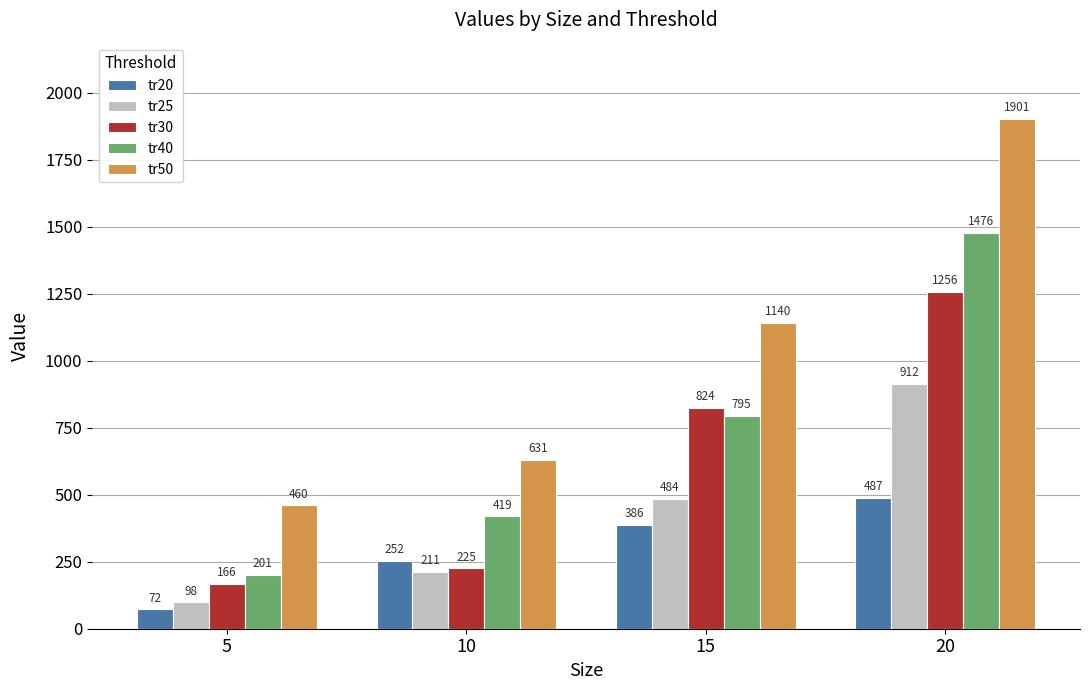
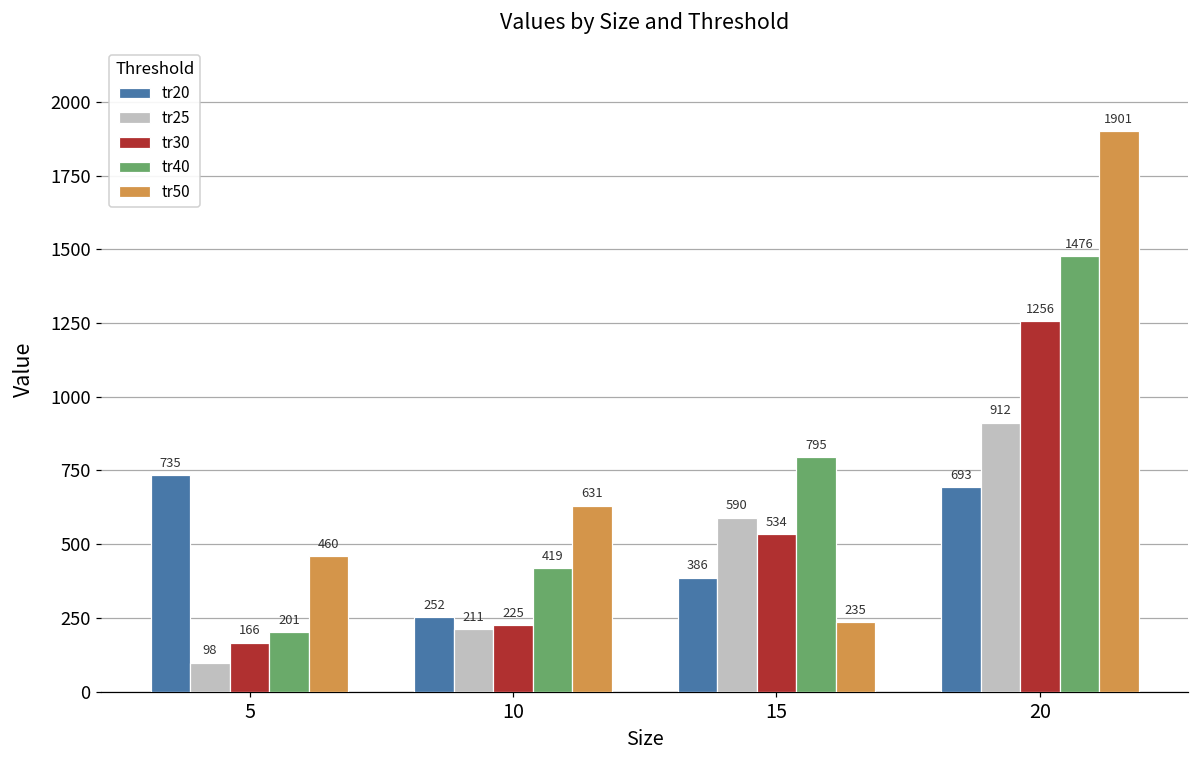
  {
    "tr20": {
-     "5": 72,
+     "5": 735,
      "10": 252,
      "15": 386,
-     "20": 487
+     "20": 693
    },
    "tr25": {
      "5": 98,
      "10": 211,
-     "15": 484,
+     "15": 590,
      "20": 912
    },
    "tr30": {
      "5": 166,
      "10": 225,
-     "15": 824,
+     "15": 534,
      "20": 1256
    },
    "tr40": {
      "5": 201,
      "10": 419,
      "15": 795,
      "20": 1476
    },
    "tr50": {
      "5": 460,
      "10": 631,
-     "15": 1140,
+     "15": 235,
      "20": 1901
    }
  }
